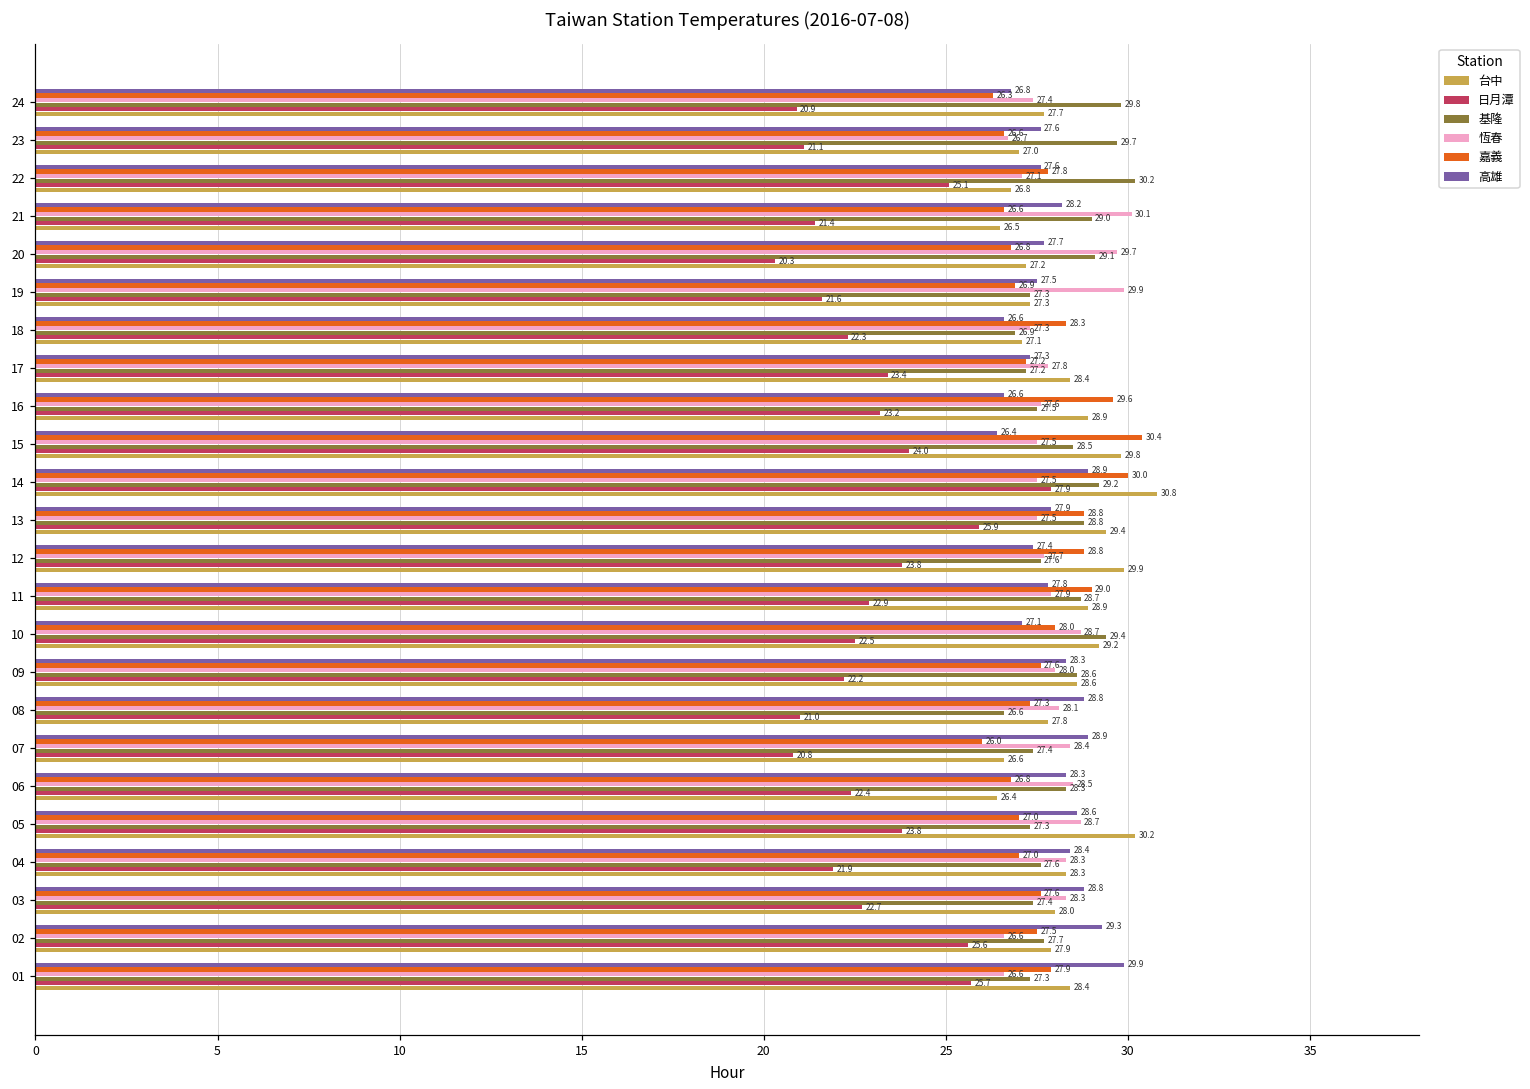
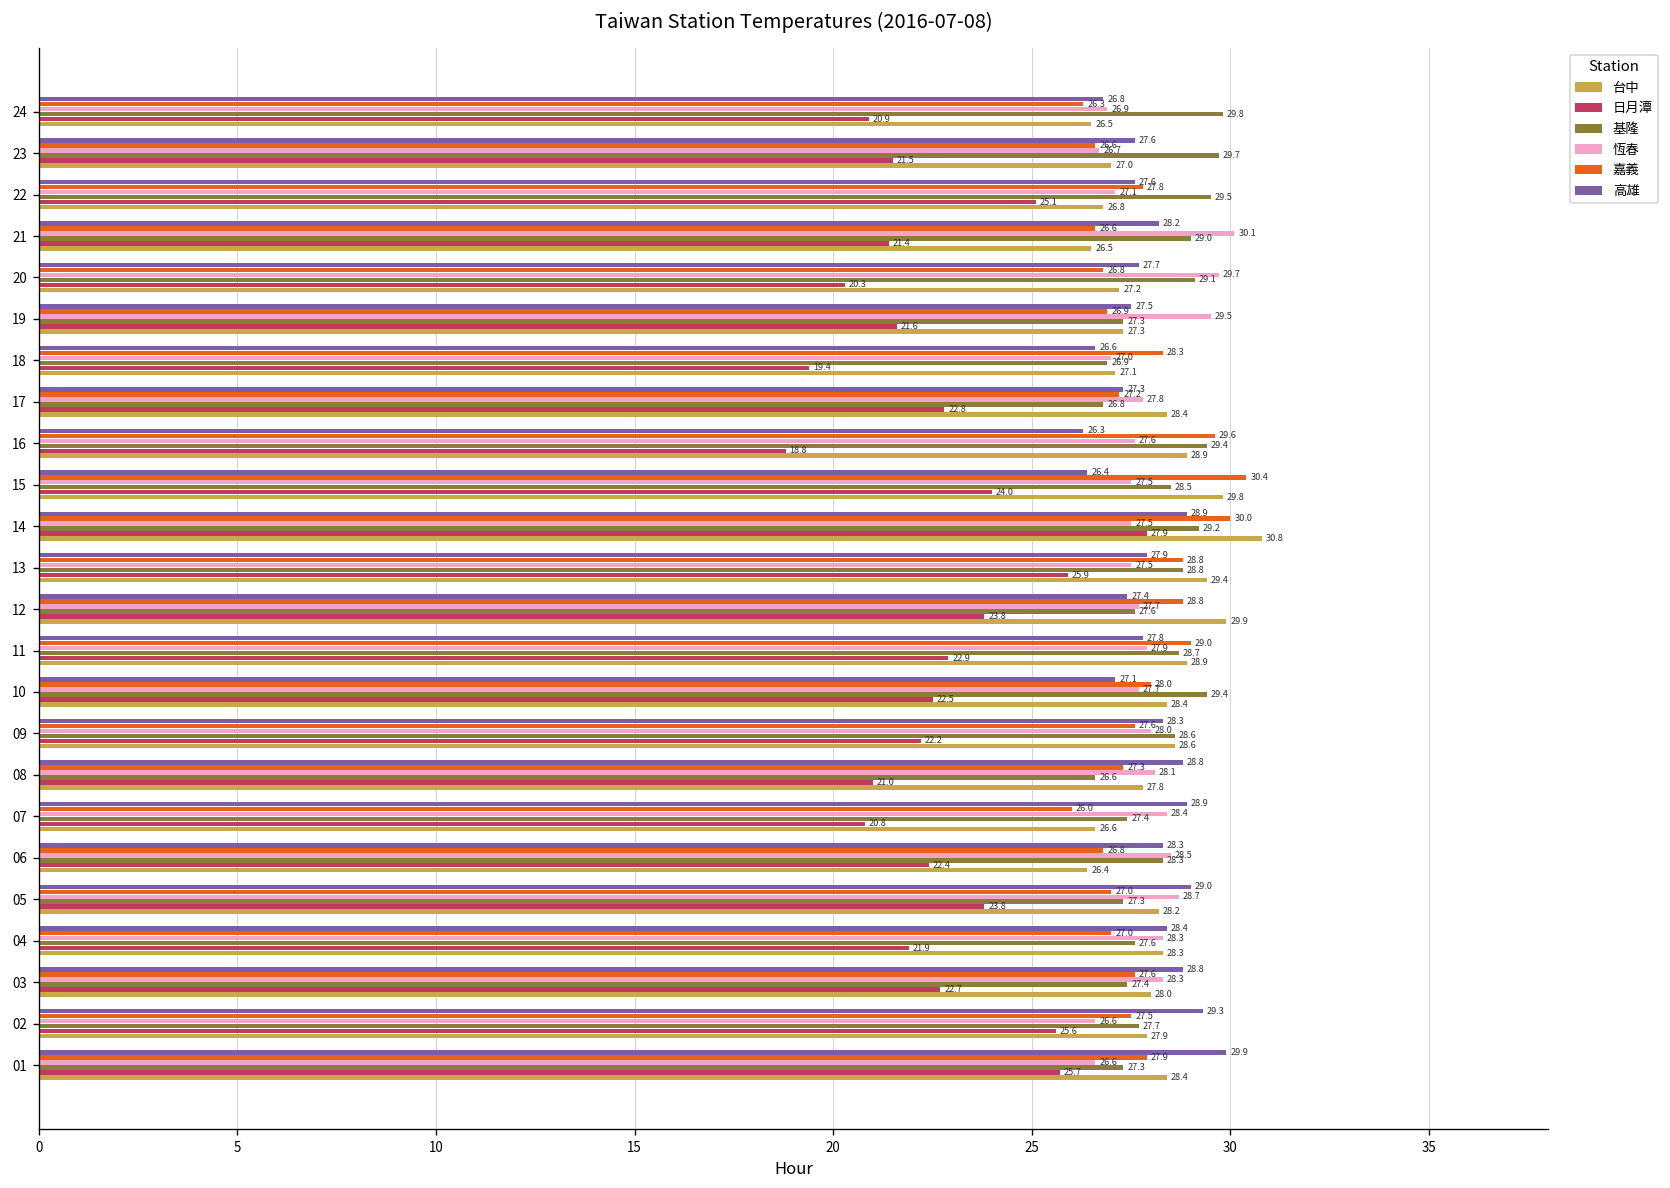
  {
    "台中": {
-     "24": 27.7,
+     "24": 26.5,
      "23": 27.0,
      "22": 26.8,
      "21": 26.5,
      "20": 27.2,
      "19": 27.3,
      "18": 27.1,
      "17": 28.4,
      "16": 28.9,
      "15": 29.8,
      "14": 30.8,
      "13": 29.4,
      "12": 29.9,
      "11": 28.9,
-     "10": 29.2,
+     "10": 28.4,
      "09": 28.6,
      "08": 27.8,
      "07": 26.6,
      "06": 26.4,
-     "05": 30.2,
+     "05": 28.2,
      "04": 28.3,
      "03": 28.0,
      "02": 27.9,
      "01": 28.4
    },
    "日月潭": {
      "24": 20.9,
-     "23": 21.1,
+     "23": 21.5,
      "22": 25.1,
      "21": 21.4,
      "20": 20.3,
      "19": 21.6,
-     "18": 22.3,
-     "17": 23.4,
-     "16": 23.2,
+     "18": 19.4,
+     "17": 22.8,
+     "16": 18.8,
      "15": 24.0,
      "14": 27.9,
      "13": 25.9,
      "12": 23.8,
      "11": 22.9,
      "10": 22.5,
      "09": 22.2,
      "08": 21.0,
      "07": 20.8,
      "06": 22.4,
      "05": 23.8,
      "04": 21.9,
      "03": 22.7,
      "02": 25.6,
      "01": 25.7
    },
    "基隆": {
      "24": 29.8,
      "23": 29.7,
-     "22": 30.2,
+     "22": 29.5,
      "21": 29.0,
      "20": 29.1,
      "19": 27.3,
      "18": 26.9,
-     "17": 27.2,
-     "16": 27.5,
+     "17": 26.8,
+     "16": 29.4,
      "15": 28.5,
      "14": 29.2,
      "13": 28.8,
      "11": 28.7,
      "10": 29.4,
      "09": 28.6,
      "08": 26.6,
      "07": 27.4,
      "05": 27.3,
      "04": 27.6,
      "03": 27.4,
      "02": 27.7,
      "01": 27.3
    },
    "恆春": {
-     "24": 27.4,
+     "24": 26.9,
      "22": 27.1,
      "21": 30.1,
      "20": 29.7,
-     "19": 29.9,
-     "18": 27.3,
+     "19": 29.5,
+     "18": 27.0,
      "17": 27.8,
      "15": 27.5,
      "14": 27.5,
      "13": 27.5,
      "11": 27.9,
-     "10": 28.7,
+     "10": 27.7,
      "09": 28.0,
      "08": 28.1,
      "07": 28.4,
      "05": 28.7,
      "04": 28.3,
      "03": 28.3,
      "02": 26.6,
      "01": 26.6
    },
    "嘉義": {
      "24": 26.3,
      "21": 26.6,
      "20": 26.8,
      "19": 26.9,
      "18": 28.3,
      "16": 29.6,
      "15": 30.4,
      "14": 30.0,
      "13": 28.8,
      "12": 28.8,
      "11": 29.0,
      "10": 28.0,
      "09": 27.6,
      "08": 27.3,
      "07": 26.0,
      "06": 26.8,
      "05": 27.0,
      "04": 27.0,
      "03": 27.6,
      "02": 27.5,
      "01": 27.9
    },
    "高雄": {
      "24": 26.8,
      "23": 27.6,
      "21": 28.2,
      "20": 27.7,
      "19": 27.5,
      "18": 26.6,
-     "16": 26.6,
+     "16": 26.3,
      "15": 26.4,
      "14": 28.9,
      "13": 27.9,
      "12": 27.4,
      "11": 27.8,
      "10": 27.1,
      "09": 28.3,
      "08": 28.8,
      "07": 28.9,
      "06": 28.3,
-     "05": 28.6,
+     "05": 29.0,
      "04": 28.4,
      "03": 28.8,
      "02": 29.3,
      "01": 29.9
    }
  }
